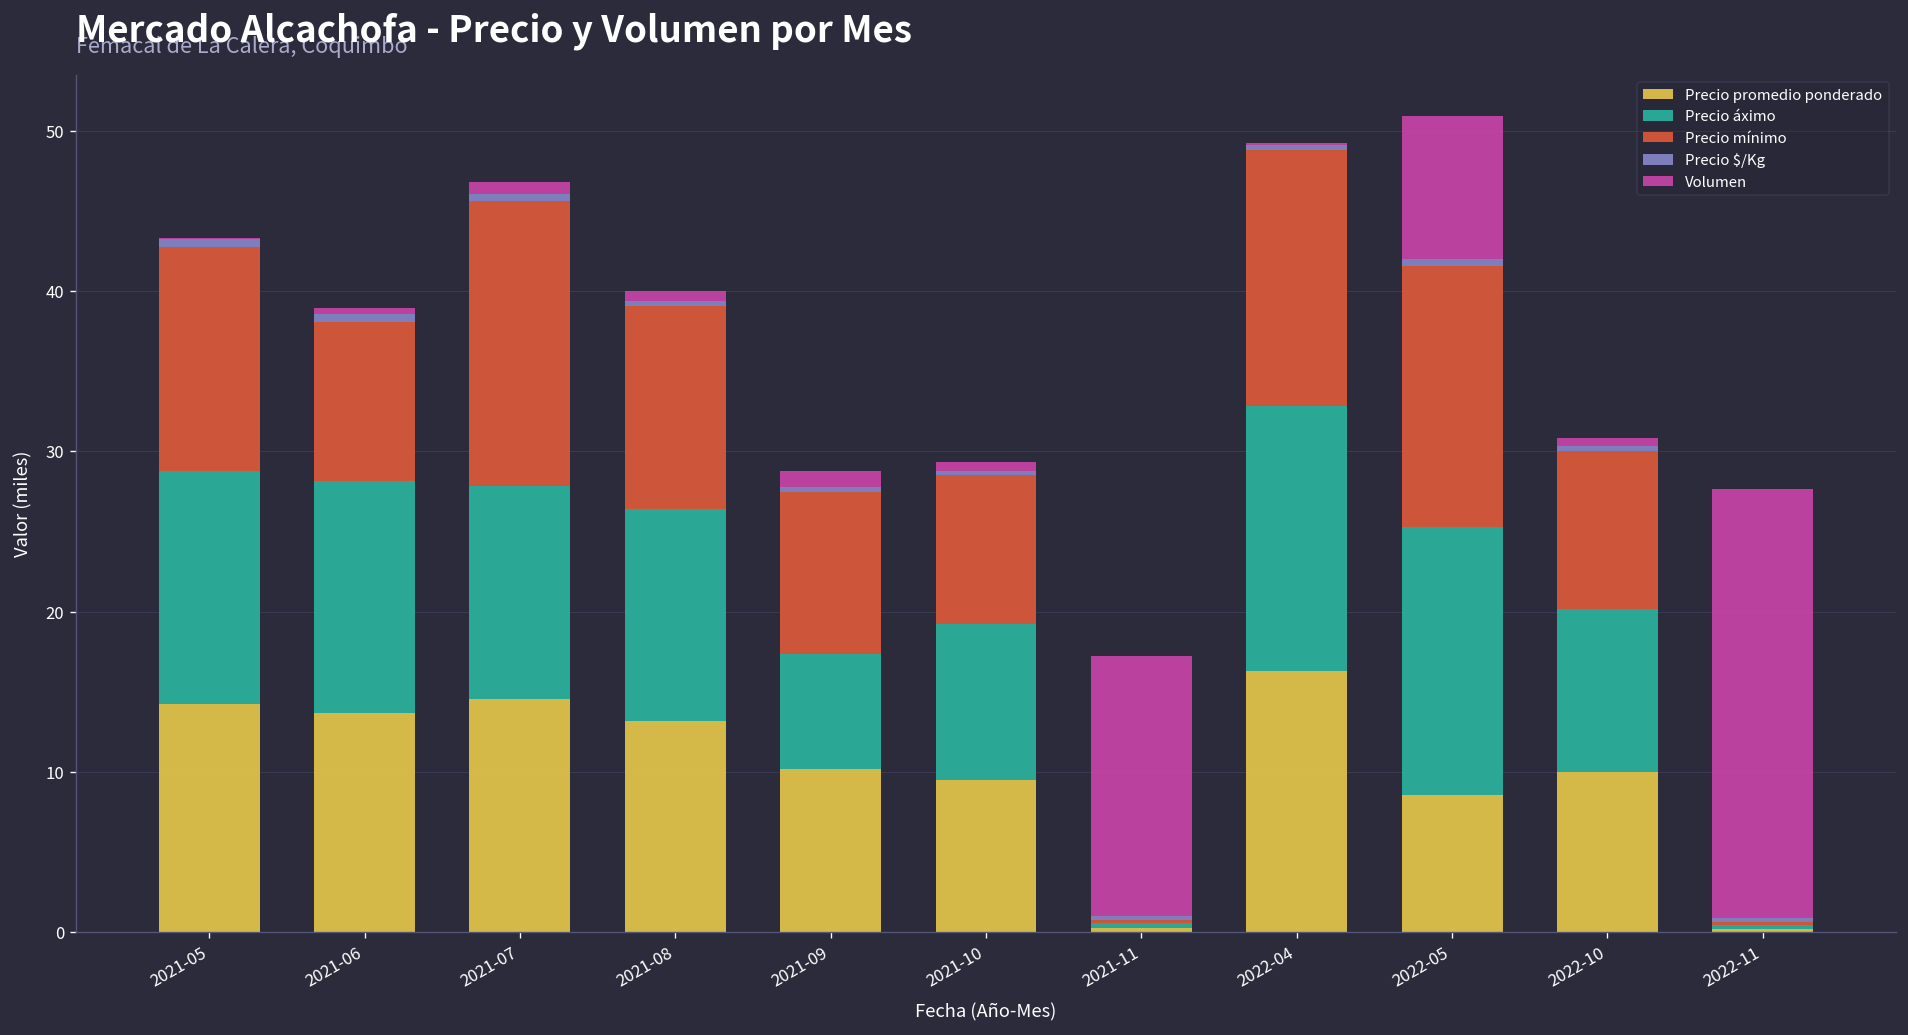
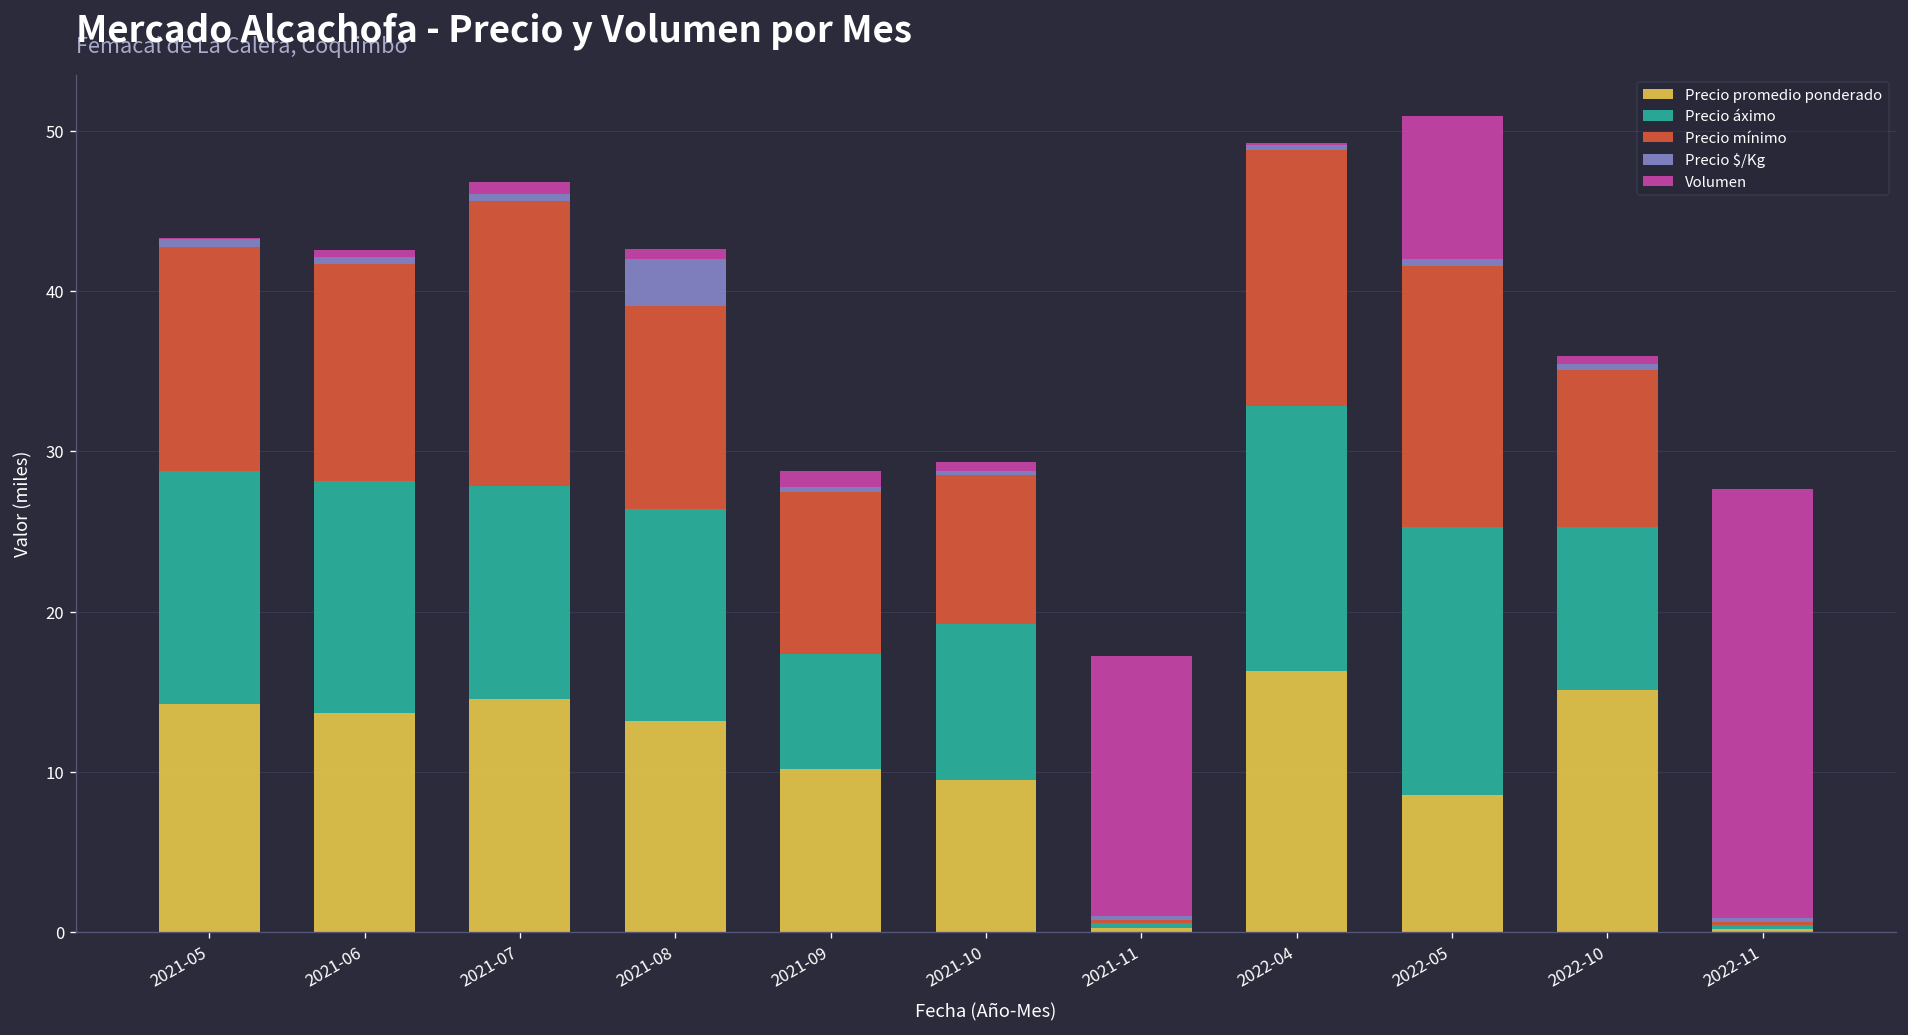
  {
    "Precio promedio ponderado": {
      "2021-05": 14.3,
      "2021-06": 13.7,
      "2021-07": 14.6,
      "2021-08": 13.2,
      "2021-09": 10.2,
      "2021-10": 9.5,
      "2021-11": 0.3,
      "2022-04": 16.3,
      "2022-05": 8.6,
-     "2022-10": 10.0,
+     "2022-10": 15.1,
      "2022-11": 0.2
    },
    "Precio áximo": {
      "2021-05": 14.5,
      "2021-06": 14.5,
      "2021-07": 13.3,
      "2021-08": 13.3,
      "2021-09": 7.2,
      "2021-10": 9.8,
      "2021-11": 0.3,
      "2022-04": 16.5,
      "2022-05": 16.8,
      "2022-10": 10.2,
      "2022-11": 0.2
    },
    "Precio mínimo": {
      "2021-05": 14.0,
-     "2021-06": 9.9,
+     "2021-06": 13.5,
      "2021-07": 17.8,
      "2021-08": 12.6,
      "2021-09": 10.1,
      "2021-10": 9.3,
      "2021-11": 0.2,
      "2022-04": 16.0,
      "2022-05": 16.3,
      "2022-10": 9.8,
      "2022-11": 0.2
    },
    "Precio $/Kg": {
      "2021-05": 0.5,
      "2021-06": 0.5,
      "2021-07": 0.4,
-     "2021-08": 0.4,
+     "2021-08": 2.9,
      "2021-09": 0.3,
      "2021-10": 0.3,
      "2021-11": 0.3,
      "2022-04": 0.3,
      "2022-05": 0.5,
      "2022-10": 0.3,
      "2022-11": 0.2
    },
    "Volumen": {
      "2021-06": 0.4,
      "2021-07": 0.8,
      "2021-08": 0.6,
      "2021-09": 1.0,
      "2021-10": 0.6,
      "2021-11": 16.2,
      "2022-05": 8.9,
      "2022-10": 0.5,
      "2022-11": 26.8
    }
  }
